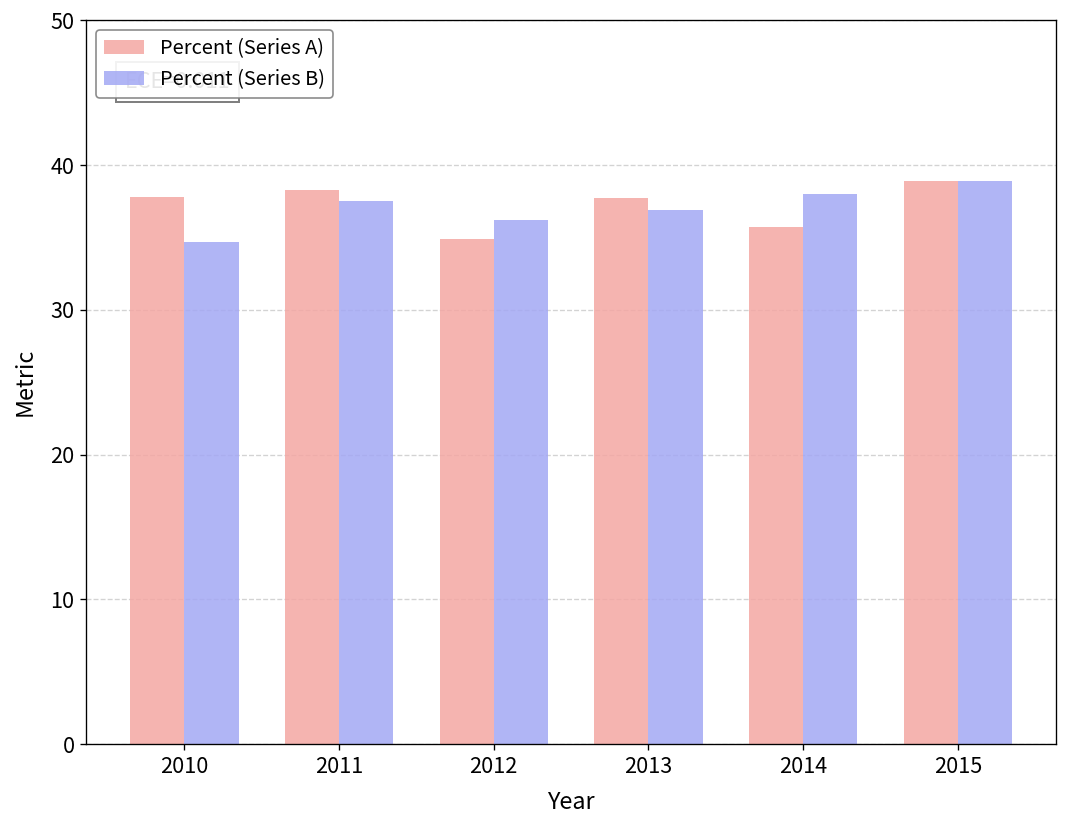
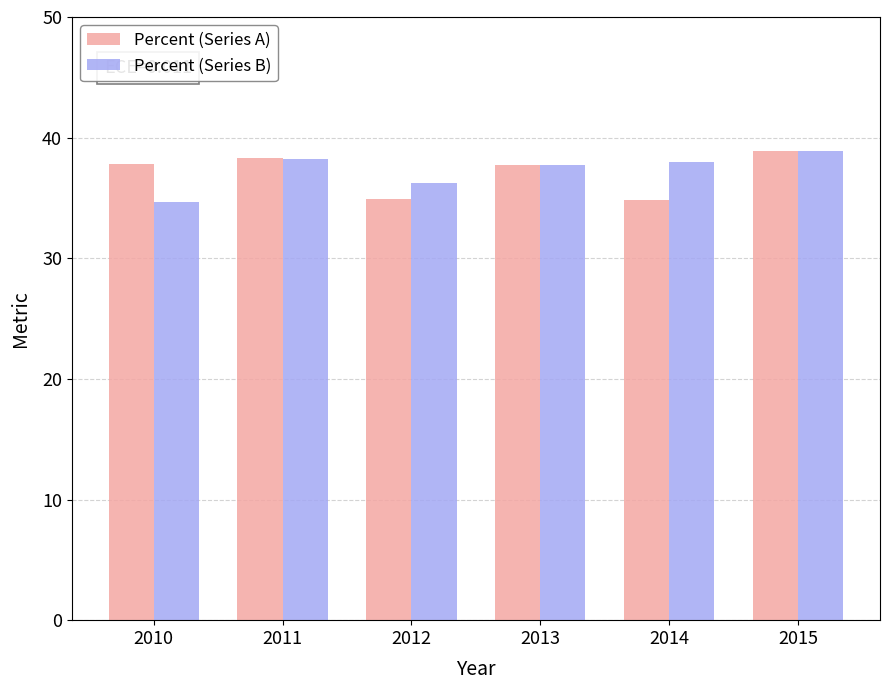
  {
    "Percent (Series A)": {
      "2010": 37.8,
      "2011": 38.3,
      "2012": 34.9,
      "2013": 37.7,
-     "2014": 35.7,
+     "2014": 34.8,
      "2015": 38.9
    },
    "Percent (Series B)": {
      "2010": 34.7,
-     "2011": 37.5,
+     "2011": 38.2,
      "2012": 36.2,
-     "2013": 36.9,
+     "2013": 37.7,
      "2014": 38.0,
      "2015": 38.9
    }
  }
